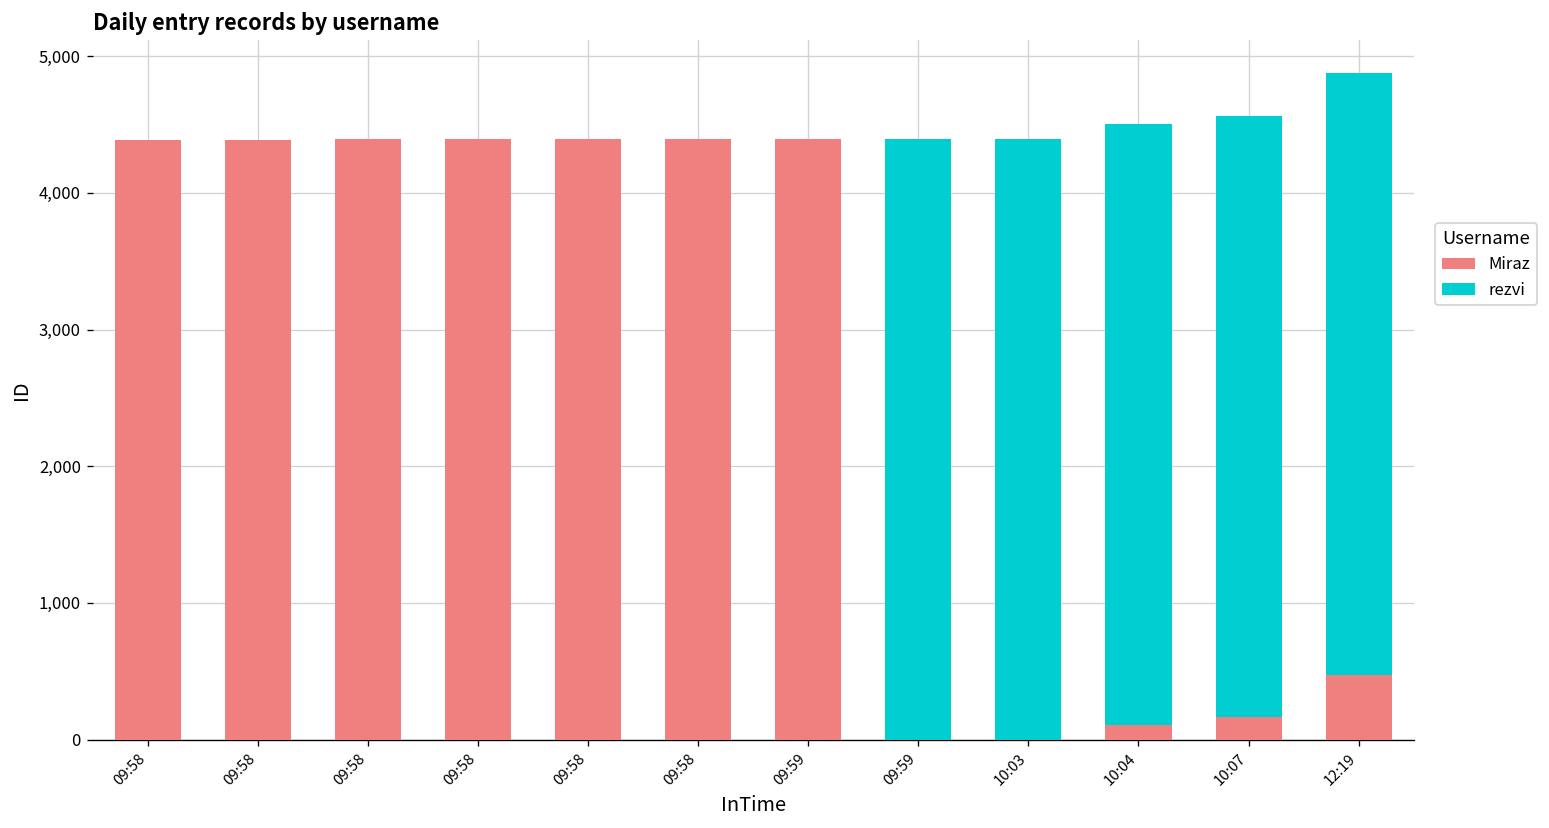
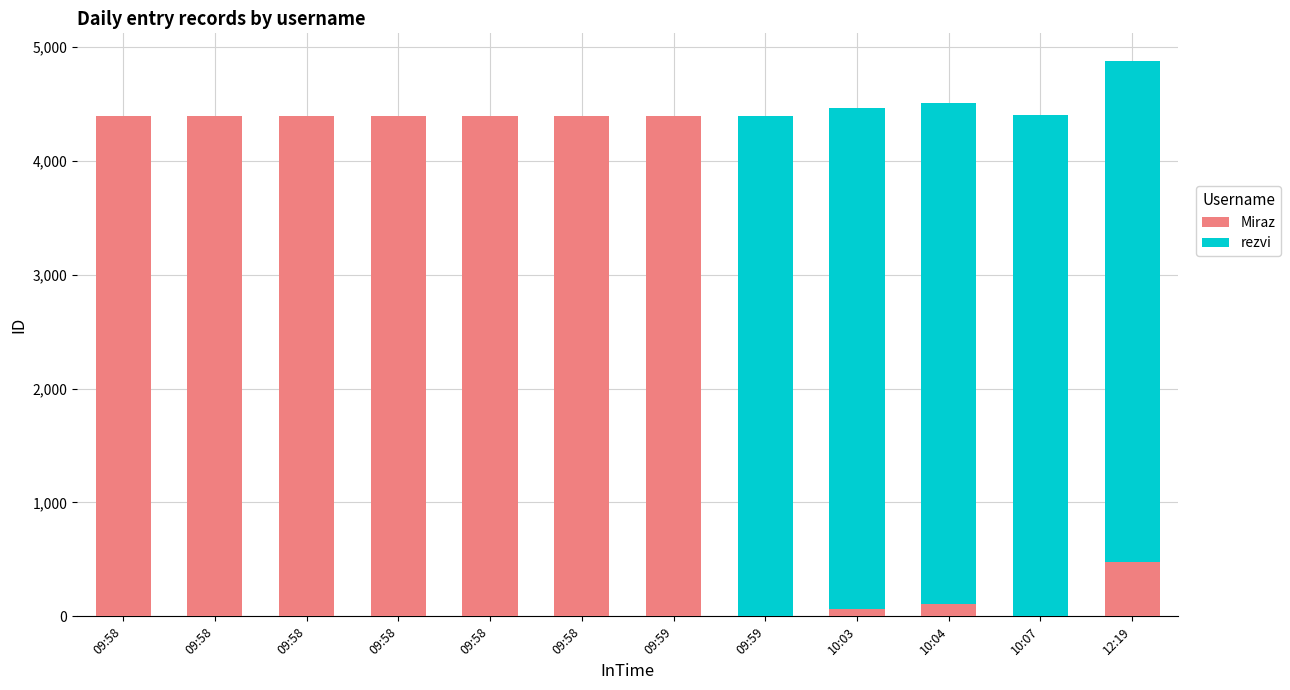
  {
    "Miraz": {
-     "10:03": "0",
+     "10:03": "70",
      "10:04": "110",
-     "10:07": "160",
+     "10:07": "0",
      "12:19": "480"
    },
    "rezvi": {
      "10:03": "4,400",
      "10:04": "4,400",
      "10:07": "4,400",
      "12:19": "4,400"
    }
  }
